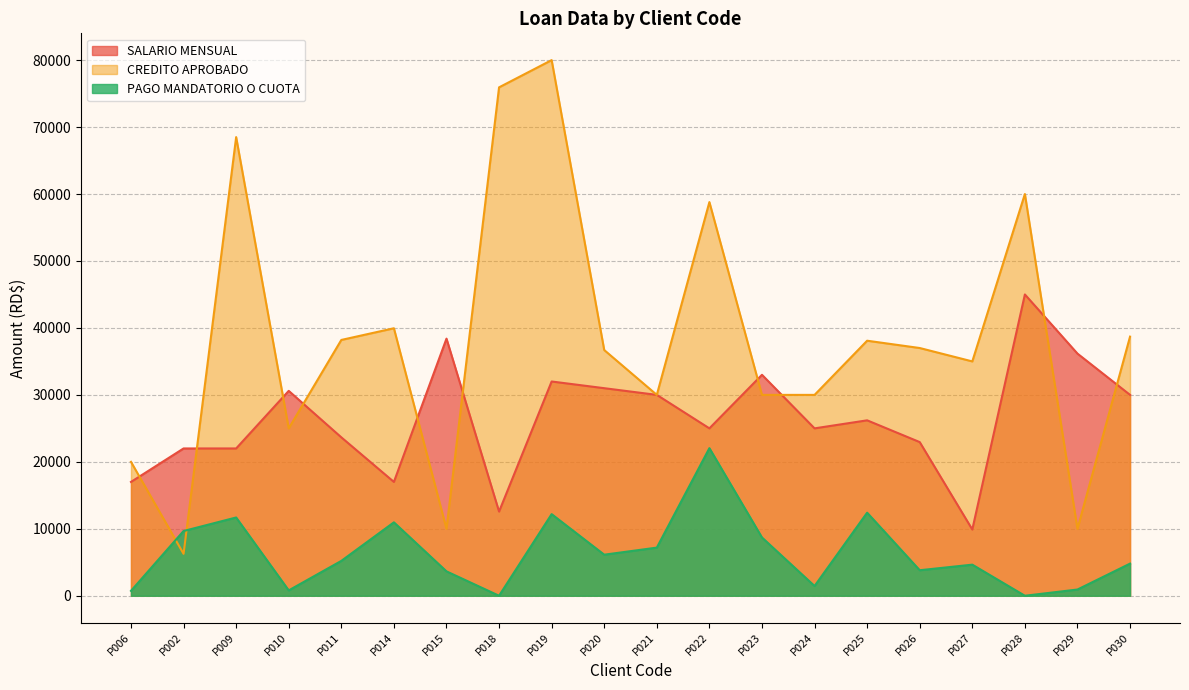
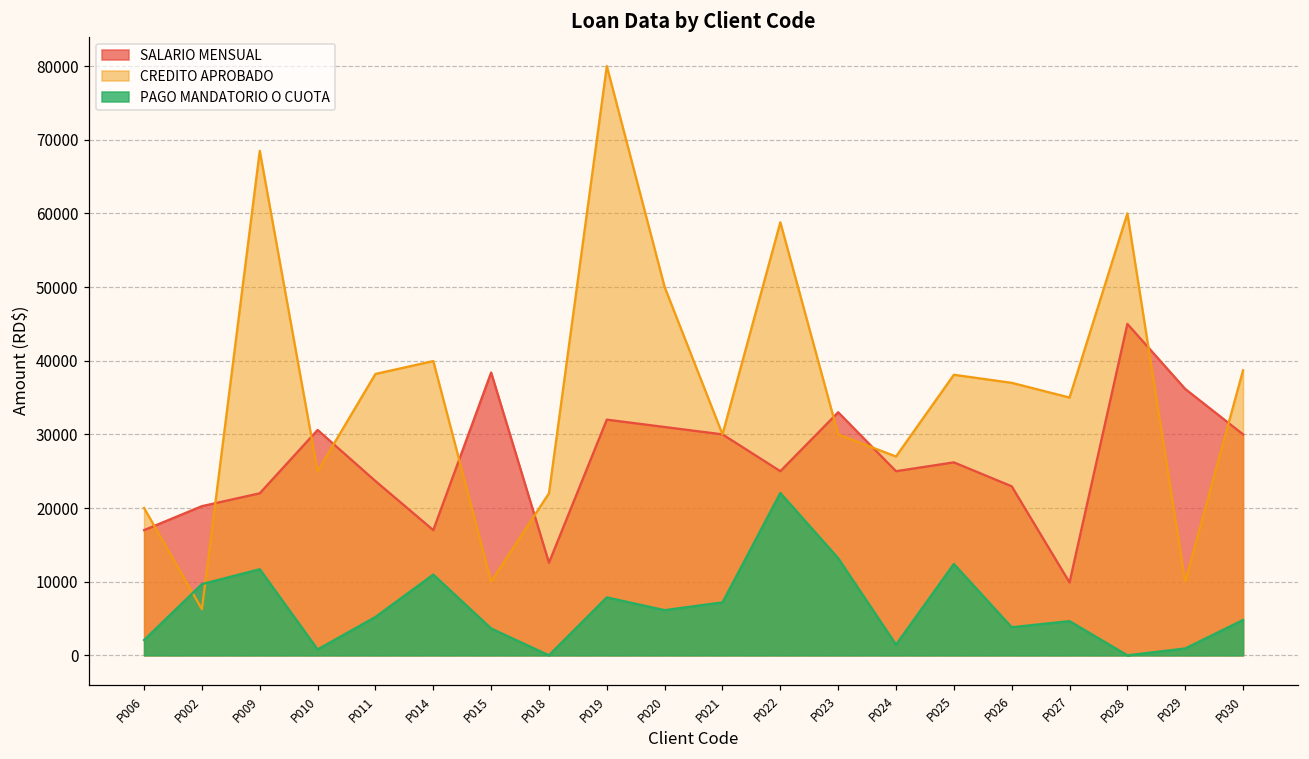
  {
    "SALARIO MENSUAL": {
      "P006": 17000,
-     "P002": 22000,
+     "P002": 20000,
      "P009": 22000,
      "P010": 31000,
      "P011": 24000,
      "P014": 17000,
      "P015": 38000,
      "P018": 13000,
      "P019": 32000,
      "P020": 31000,
      "P022": 25000,
      "P023": 33000,
      "P024": 25000,
      "P025": 26000,
      "P026": 23000,
      "P027": 10000,
      "P028": 45000,
      "P029": 36000,
      "P030": 30000
    },
    "CREDITO APROBADO": {
      "P006": 20000,
      "P002": 6000,
      "P009": 69000,
      "P010": 25000,
      "P011": 38000,
      "P014": 40000,
      "P015": 10000,
-     "P018": 76000,
+     "P018": 22000,
      "P019": 80000,
-     "P020": 37000,
+     "P020": 50000,
      "P022": 59000,
      "P023": 30000,
-     "P024": 30000,
+     "P024": 27000,
      "P025": 38000,
      "P026": 37000,
      "P027": 35000,
      "P028": 60000,
      "P029": 10000,
      "P030": 39000
    },
    "PAGO MANDATORIO O CUOTA": {
-     "P006": 1000,
+     "P006": 2000,
      "P002": 10000,
      "P009": 12000,
      "P010": 1000,
      "P011": 5000,
      "P014": 11000,
      "P015": 4000,
      "P018": 0,
-     "P019": 12000,
+     "P019": 8000,
      "P020": 6000,
      "P021": 7000,
      "P022": 22000,
-     "P023": 9000,
+     "P023": 13000,
      "P024": 1000,
      "P025": 12000,
      "P026": 4000,
      "P027": 5000,
      "P028": 0,
      "P029": 1000,
      "P030": 5000
    }
  }
